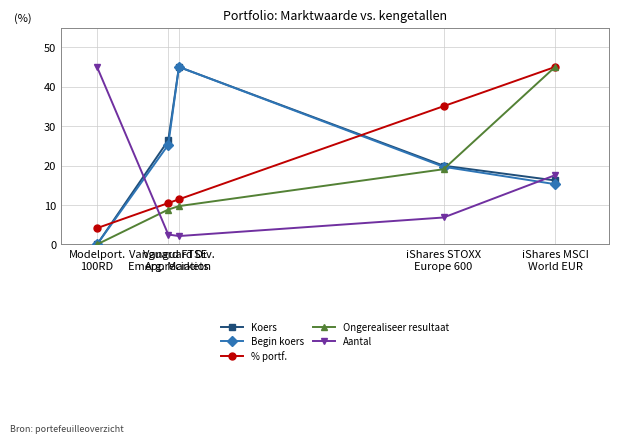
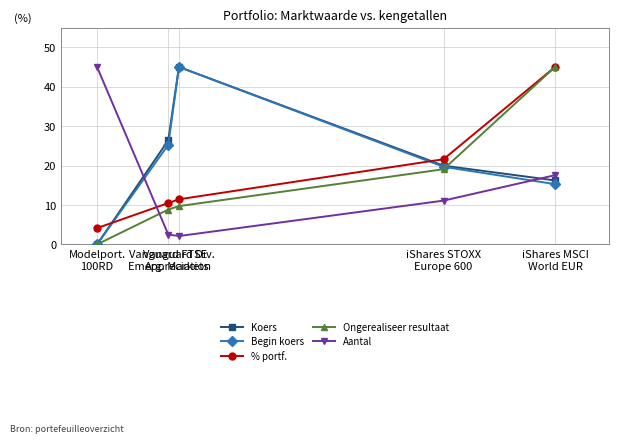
  {
    "Koers": {
      "iShares MSCI World EUR": 16
    },
    "Begin koers": {
      "iShares MSCI World EUR": 15
    },
    "% portf.": {
      "Modelport. 100RD": 4,
-     "iShares STOXX Europe 600": 35
+     "iShares STOXX Europe 600": 22
    },
    "Aantal": {
      "Modelport. 100RD": 45,
-     "iShares STOXX Europe 600": 7,
+     "iShares STOXX Europe 600": 11,
      "iShares MSCI World EUR": 18
    }
  }
